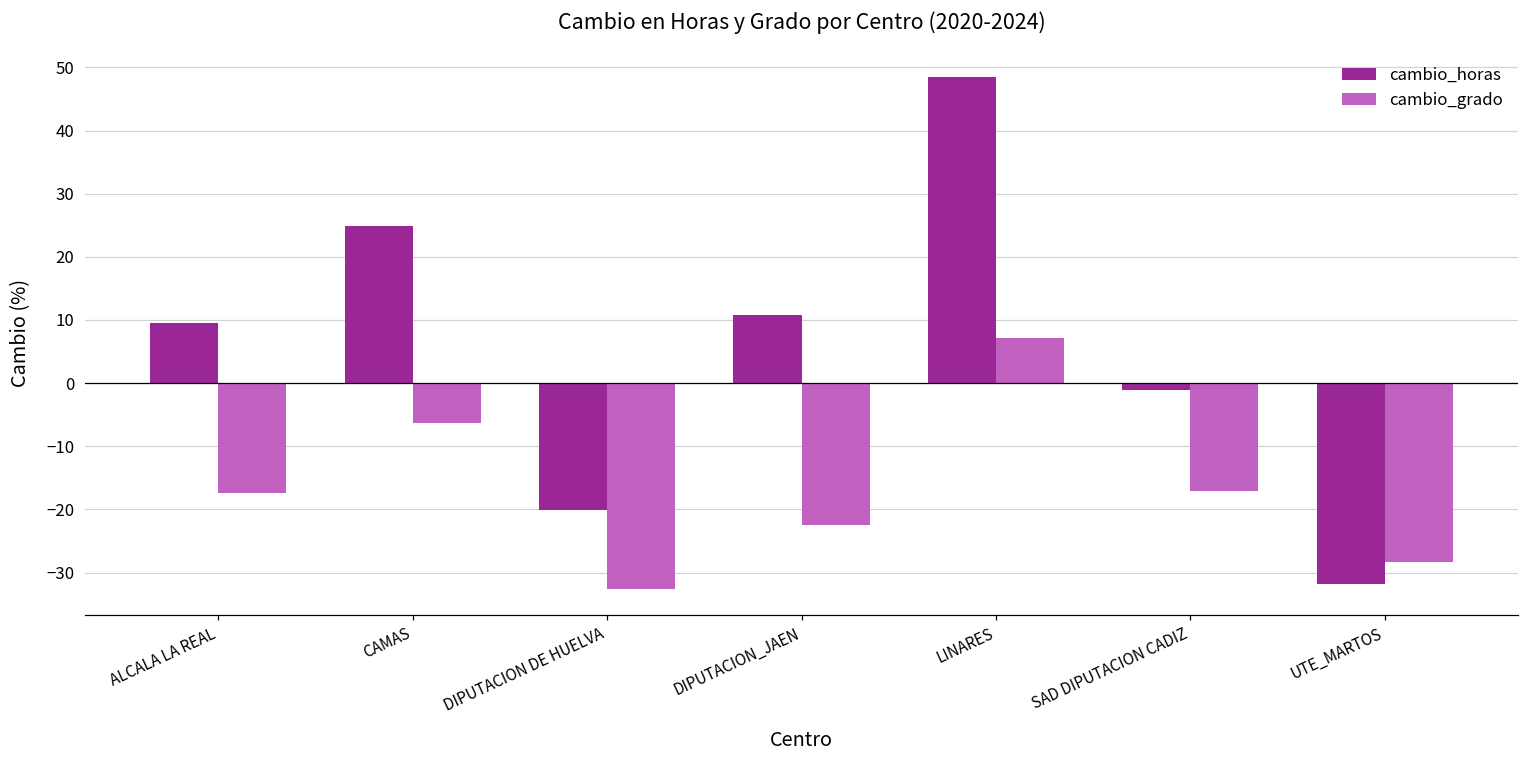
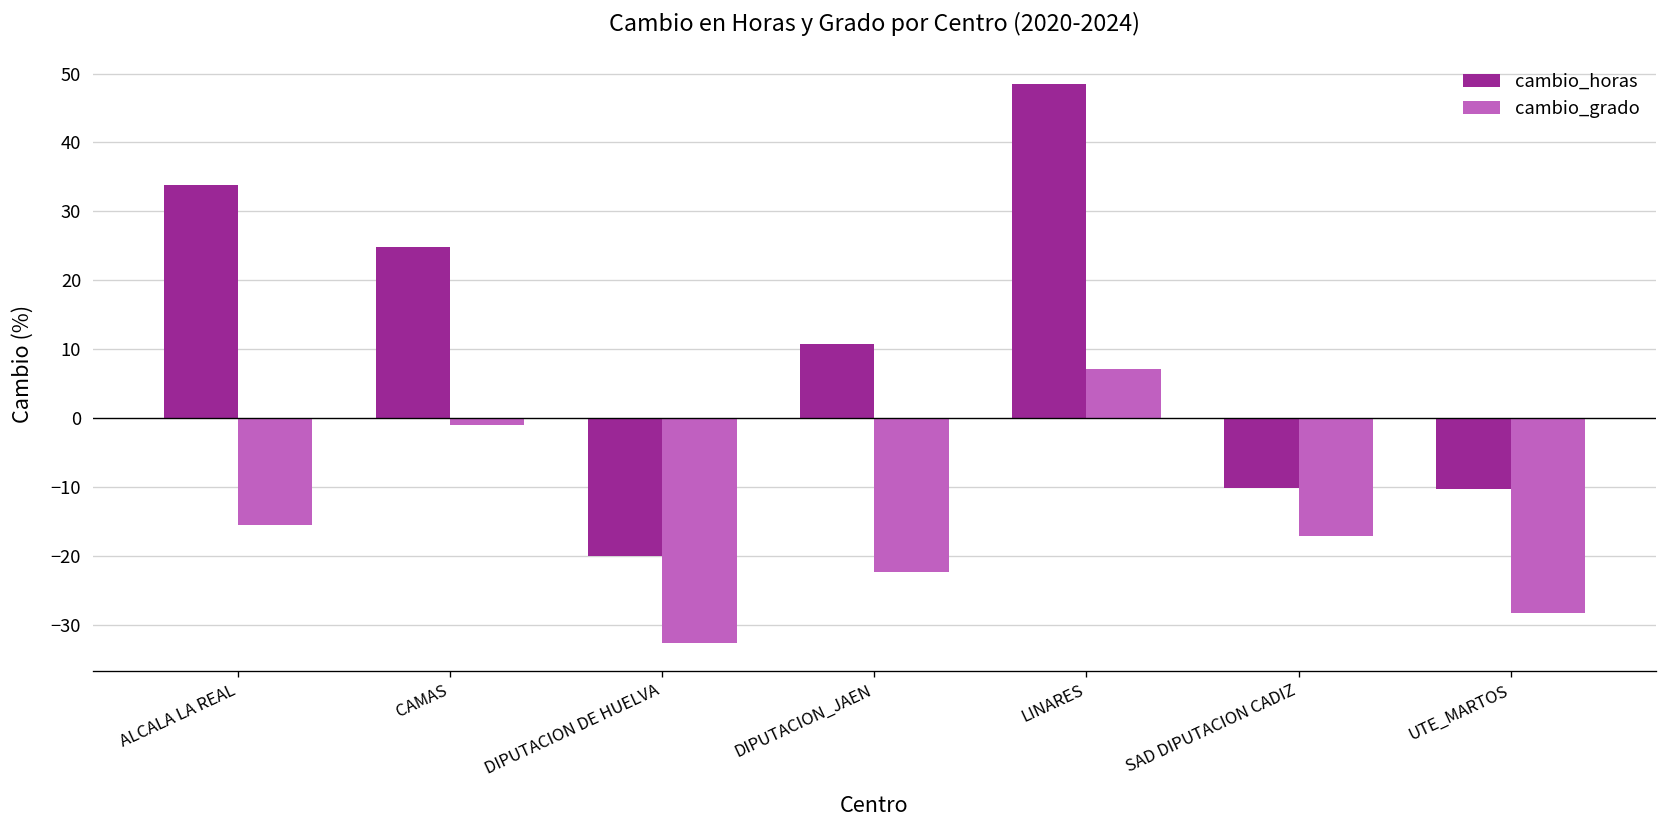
  {
    "cambio_horas": {
-     "ALCALA LA REAL": 10,
+     "ALCALA LA REAL": 34,
      "CAMAS": 25,
      "DIPUTACION DE HUELVA": -20,
      "DIPUTACION_JAEN": 11,
      "LINARES": 48,
-     "SAD DIPUTACION CADIZ": -1,
-     "UTE_MARTOS": -32
+     "SAD DIPUTACION CADIZ": -10,
+     "UTE_MARTOS": -10
    },
    "cambio_grado": {
-     "ALCALA LA REAL": -17,
-     "CAMAS": -6,
+     "ALCALA LA REAL": -16,
+     "CAMAS": -1,
      "DIPUTACION DE HUELVA": -33,
      "DIPUTACION_JAEN": -22,
      "LINARES": 7,
      "SAD DIPUTACION CADIZ": -17,
      "UTE_MARTOS": -28
    }
  }
